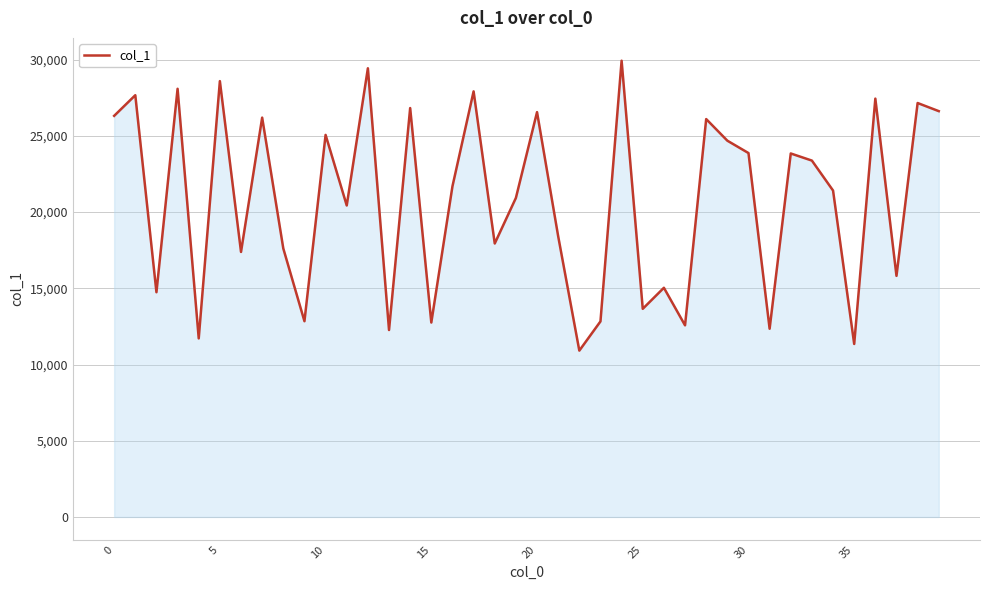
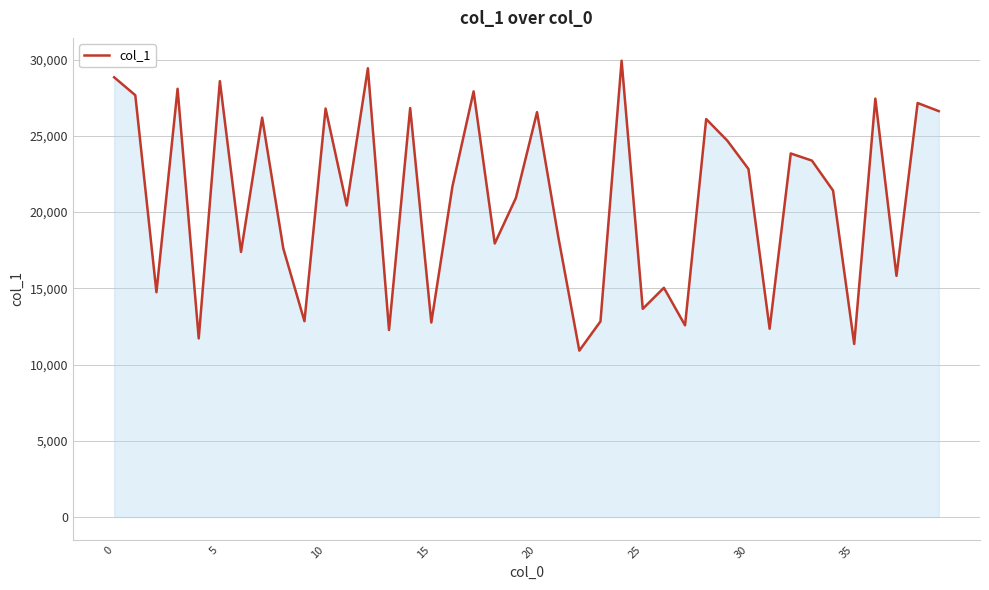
  {
-   "0": "26,300",
+   "0": "28,800",
    "5": "28,600",
-   "10": "25,100",
+   "10": "26,800",
    "15": "12,800",
    "20": "26,600",
    "25": "13,700",
-   "30": "23,900",
+   "30": "22,800",
    "35": "11,300"
  }
